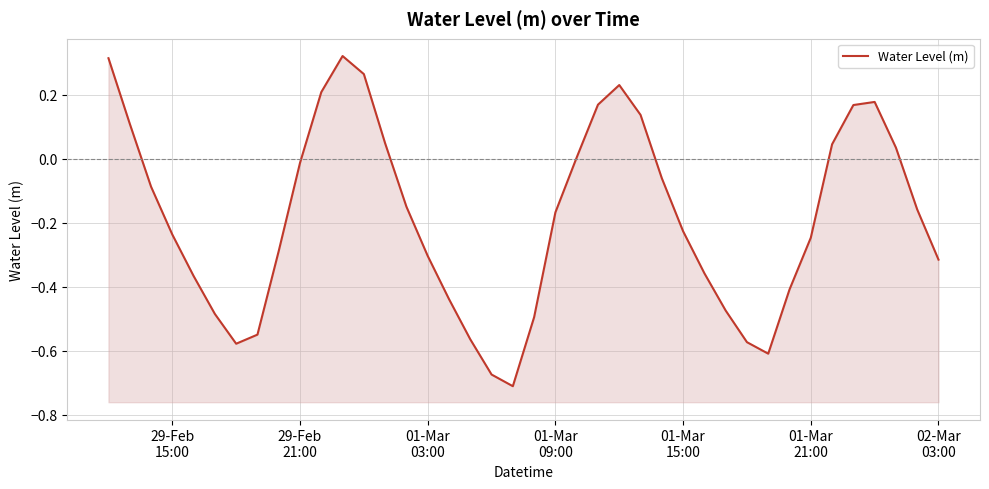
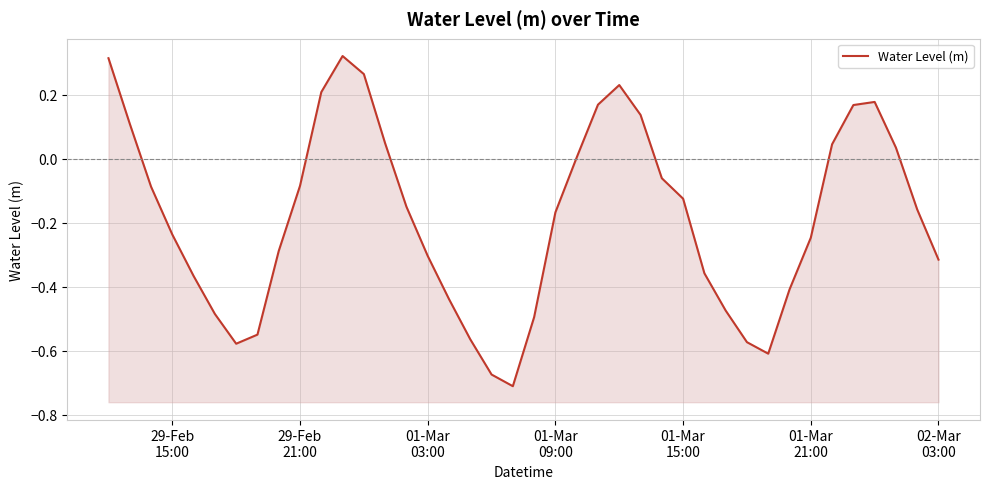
  {
    "29-Feb 15:00": -0.24,
-   "29-Feb 21:00": -0.01,
+   "29-Feb 21:00": -0.08,
    "01-Mar 03:00": -0.30,
    "01-Mar 09:00": -0.17,
-   "01-Mar 15:00": -0.23,
+   "01-Mar 15:00": -0.13,
    "01-Mar 21:00": -0.25,
    "02-Mar 03:00": -0.32
  }
